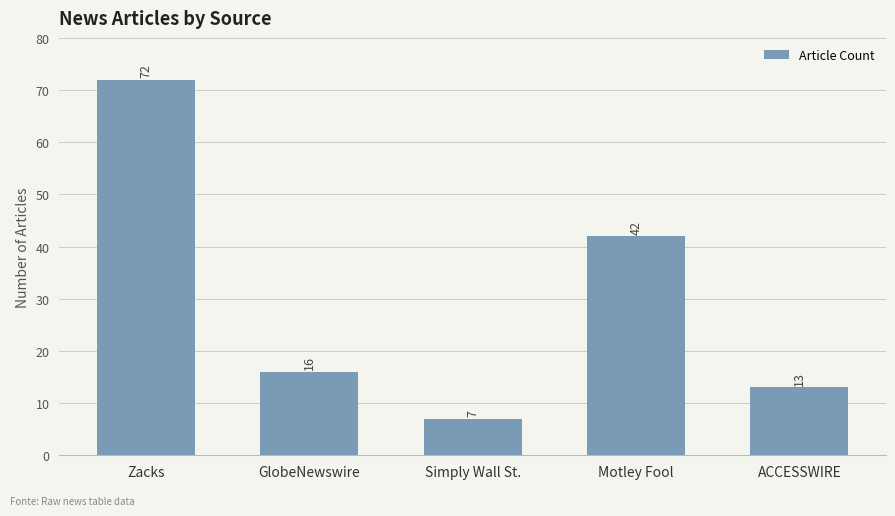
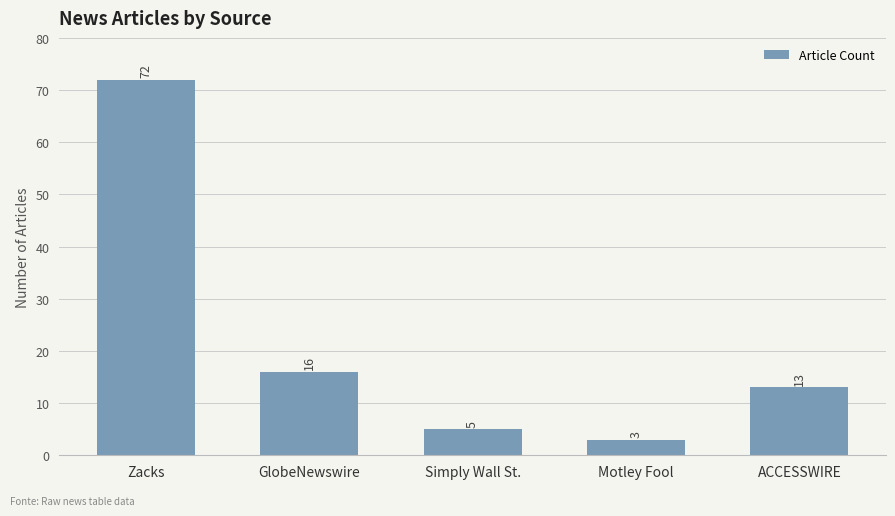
  {
    "Zacks": 72,
    "GlobeNewswire": 16,
-   "Simply Wall St.": 7,
-   "Motley Fool": 42,
+   "Simply Wall St.": 5,
+   "Motley Fool": 3,
    "ACCESSWIRE": 13
  }
